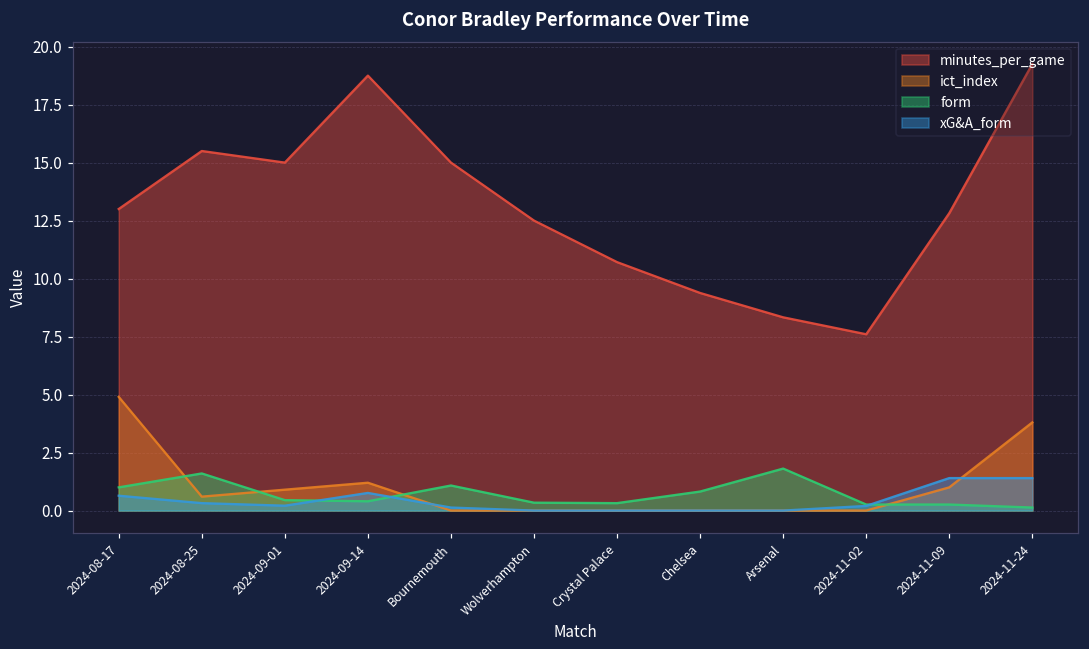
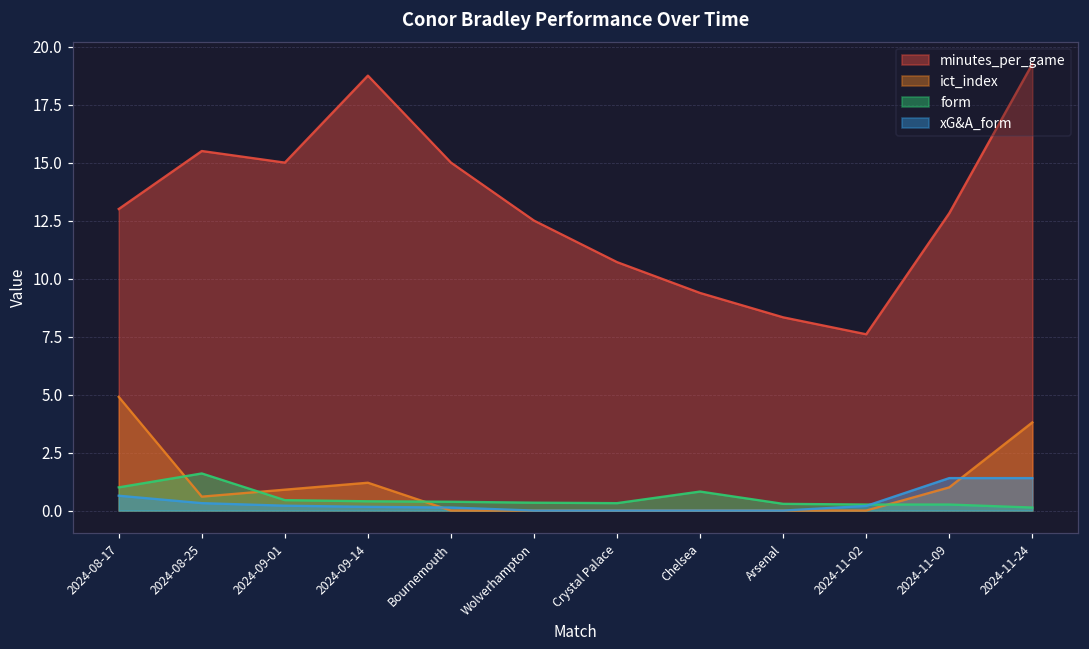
  {
    "form": {
      "2024-08-17": 1.0,
      "2024-08-25": 1.6,
      "2024-09-01": 0.5,
      "2024-09-14": 0.4,
-     "Bournemouth": 1.1,
+     "Bournemouth": 0.4,
      "Wolverhampton": 0.3,
      "Crystal Palace": 0.3,
      "Chelsea": 0.8,
-     "Arsenal": 1.8,
+     "Arsenal": 0.3,
      "2024-11-09": 0.3,
      "2024-11-24": 0.1
    },
    "xG&A_form": {
      "2024-08-17": 0.6,
      "2024-08-25": 0.3,
      "2024-09-01": 0.2,
-     "2024-09-14": 0.8,
+     "2024-09-14": 0.2,
      "Bournemouth": 0.1,
      "2024-11-09": 1.4,
      "2024-11-24": 1.4
    }
  }
